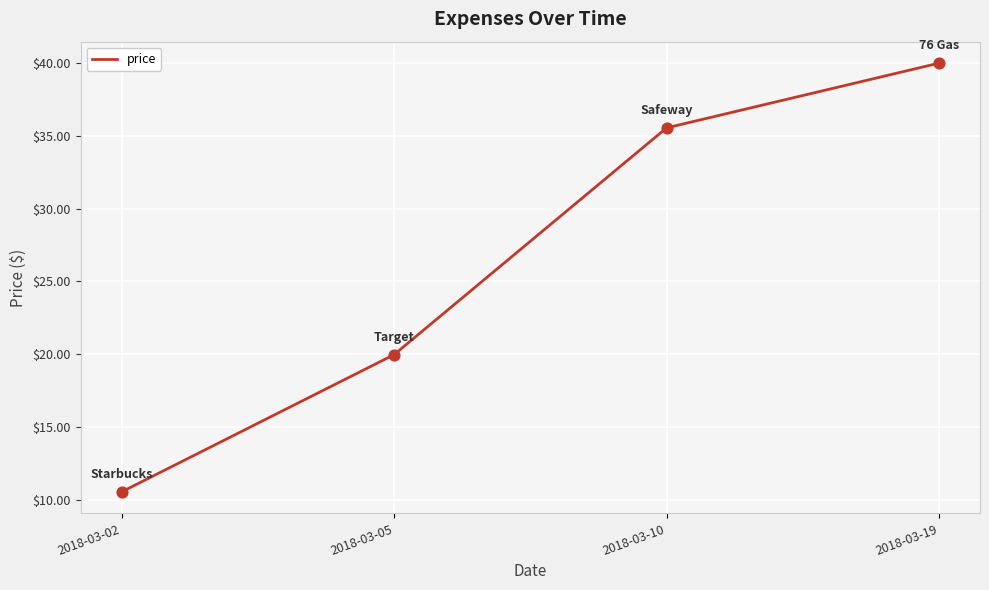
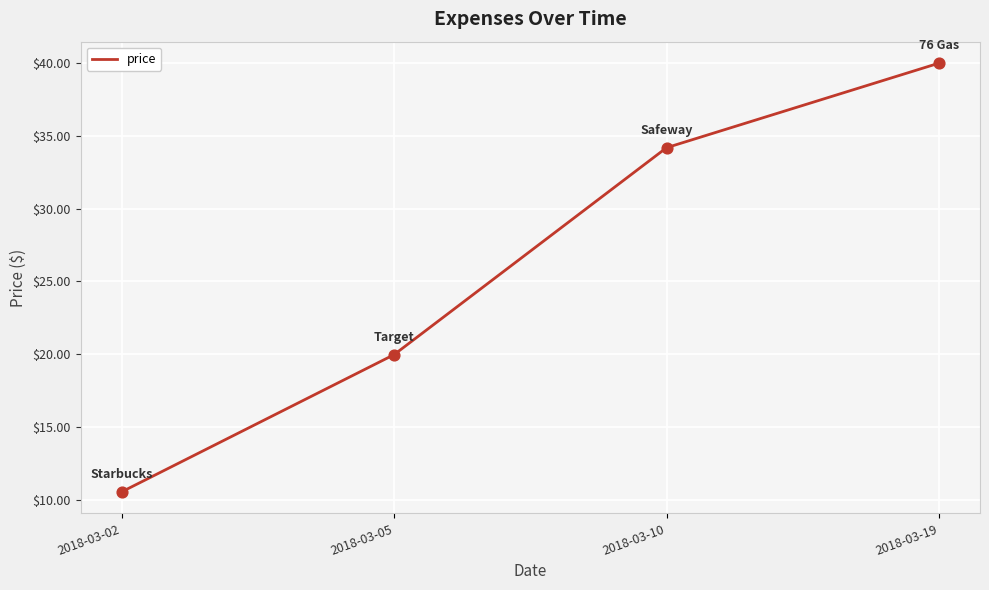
  {
    "2018-03-02": "$10.5",
    "2018-03-05": "$20.0",
-   "2018-03-10": "$35.6"
+   "2018-03-10": "$34.2"
  }
